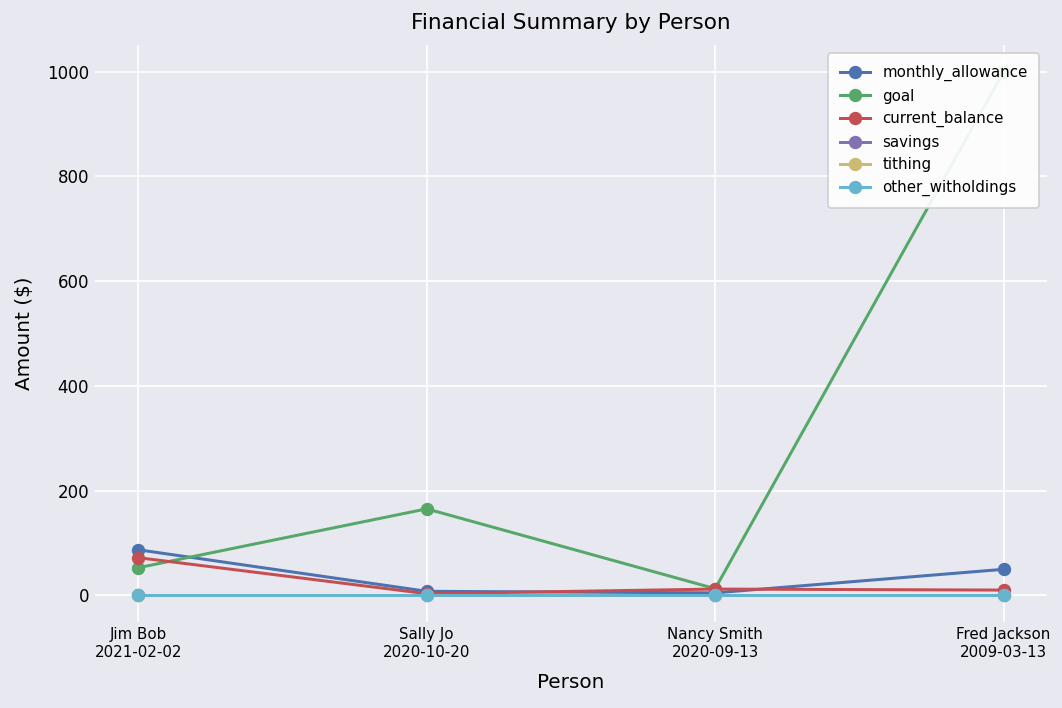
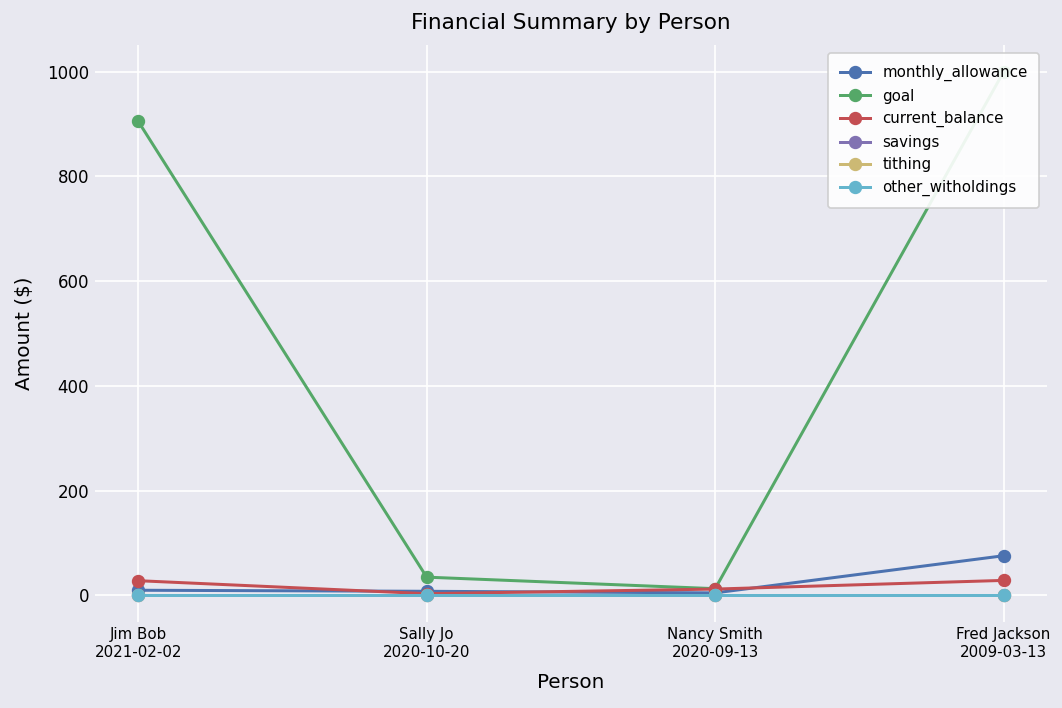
  {
    "monthly_allowance": {
-     "Jim Bob 2021-02-02": 90,
-     "Fred Jackson 2009-03-13": 50
+     "Jim Bob 2021-02-02": 10,
+     "Fred Jackson 2009-03-13": 80
    },
    "goal": {
-     "Jim Bob 2021-02-02": 50,
-     "Sally Jo 2020-10-20": 170
+     "Jim Bob 2021-02-02": 910,
+     "Sally Jo 2020-10-20": 40
    },
    "current_balance": {
-     "Jim Bob 2021-02-02": 70,
-     "Fred Jackson 2009-03-13": 10
+     "Jim Bob 2021-02-02": 30,
+     "Fred Jackson 2009-03-13": 30
    },
    "other_witholdings": {
      "Jim Bob 2021-02-02": 0,
      "Fred Jackson 2009-03-13": 0
    }
  }
